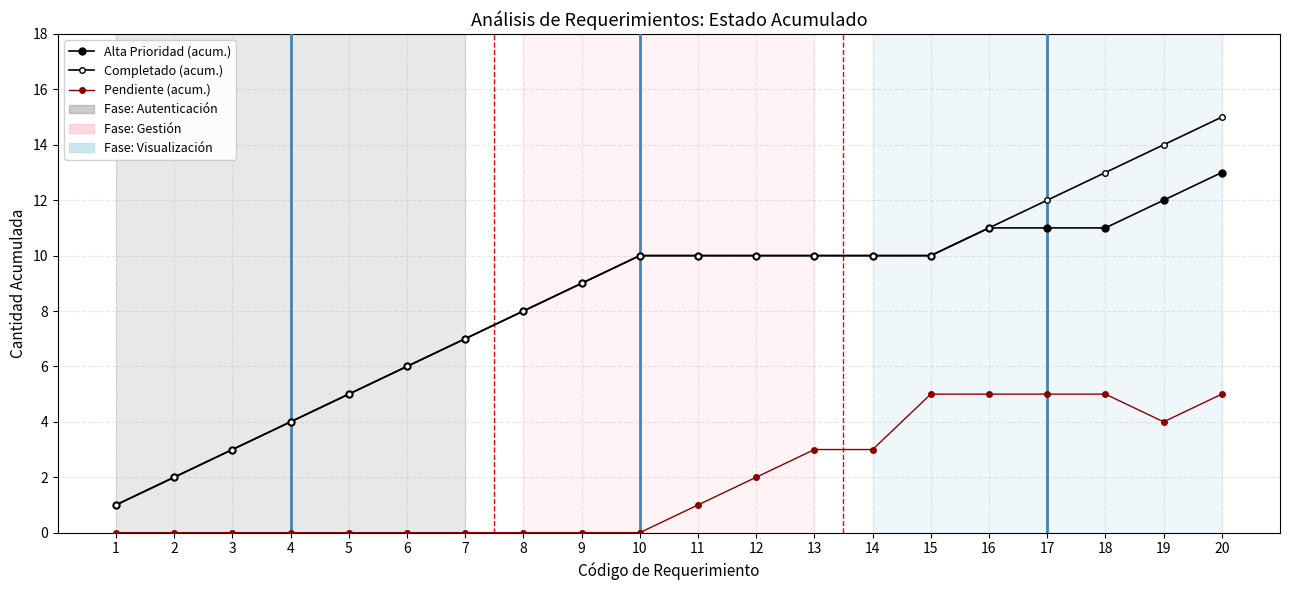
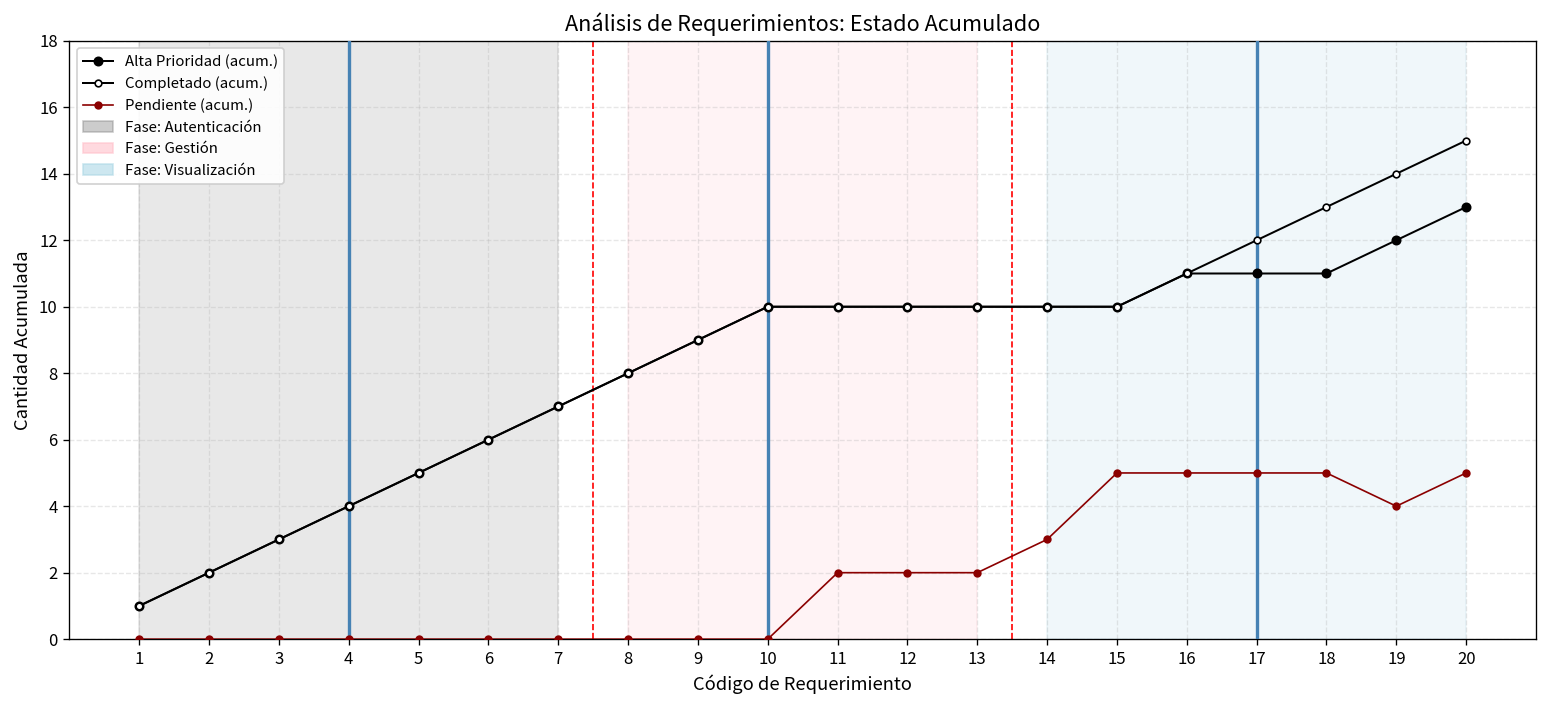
  {
    "Pendiente (acum.)": {
      "1": 0,
      "2": 0,
      "3": 0,
      "4": 0,
      "5": 0,
      "6": 0,
      "7": 0,
      "8": 0,
      "9": 0,
      "10": 0,
-     "11": 1,
+     "11": 2,
      "12": 2,
-     "13": 3,
+     "13": 2,
      "14": 3,
      "15": 5,
      "16": 5,
      "17": 5,
      "18": 5,
      "19": 4,
      "20": 5
    }
  }
